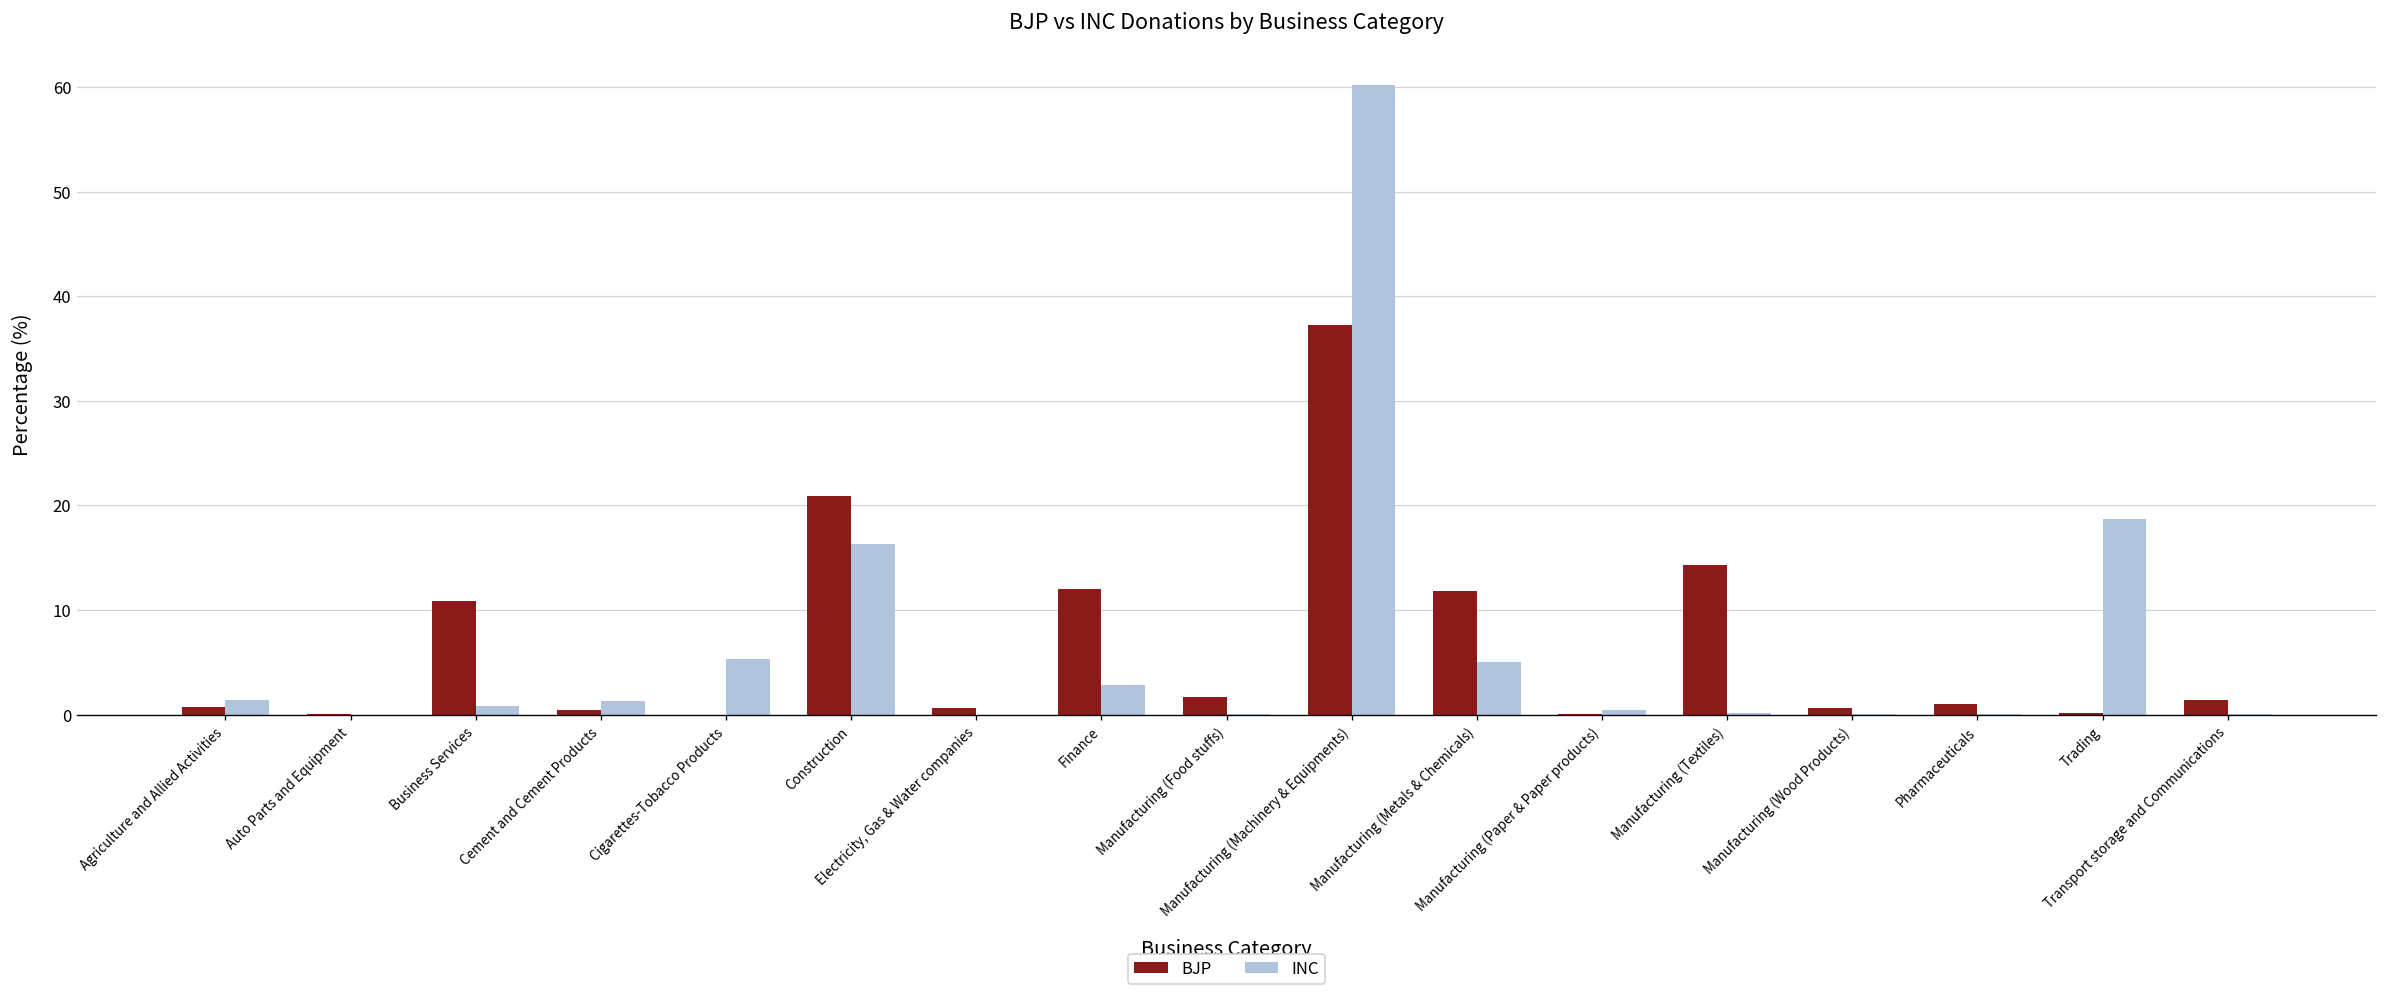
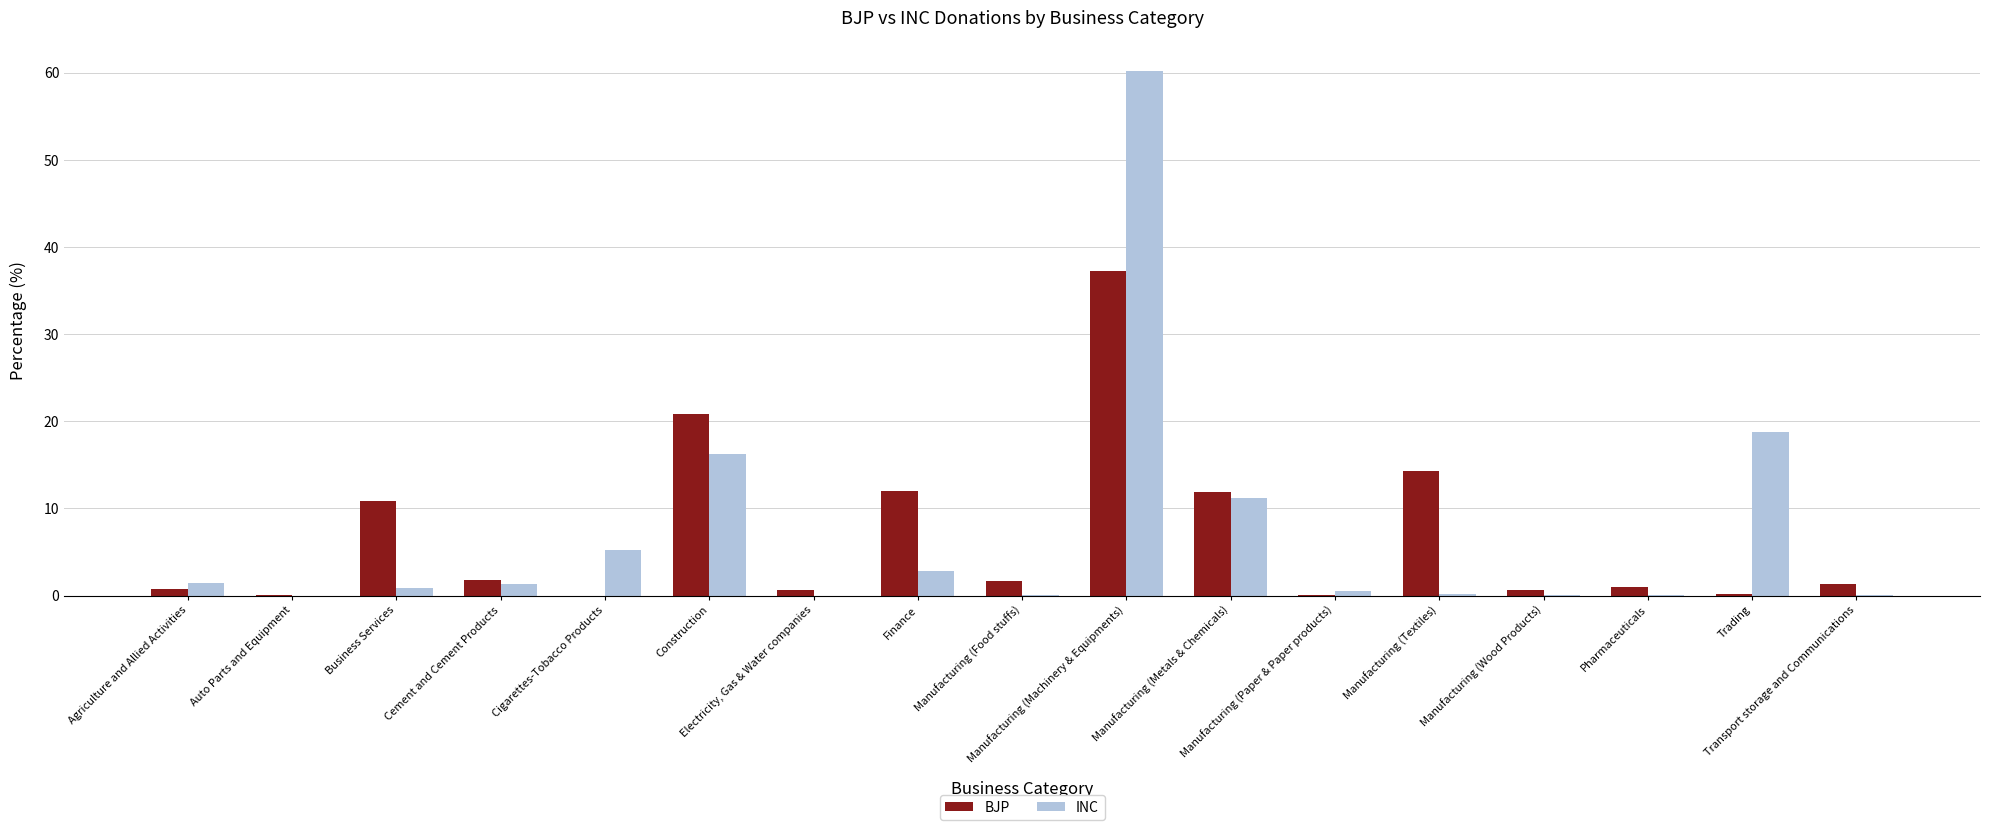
  {
    "BJP": {
      "Agriculture and Allied Activities": 1,
      "Business Services": 11,
-     "Cement and Cement Products": 0,
+     "Cement and Cement Products": 2,
      "Cigarettes-Tobacco Products": 0,
      "Construction": 21,
      "Electricity, Gas & Water companies": 1,
      "Finance": 12,
      "Manufacturing (Food stuffs)": 2,
      "Manufacturing (Machinery & Equipments)": 37,
      "Manufacturing (Metals & Chemicals)": 12,
      "Manufacturing (Textiles)": 14,
      "Manufacturing (Wood Products)": 1,
      "Pharmaceuticals": 1,
      "Transport storage and Communications": 1
    },
    "INC": {
      "Agriculture and Allied Activities": 1,
      "Auto Parts and Equipment": 0,
      "Business Services": 1,
      "Cement and Cement Products": 1,
      "Cigarettes-Tobacco Products": 5,
      "Construction": 16,
      "Electricity, Gas & Water companies": 0,
      "Finance": 3,
      "Manufacturing (Machinery & Equipments)": 60,
-     "Manufacturing (Metals & Chemicals)": 5,
+     "Manufacturing (Metals & Chemicals)": 11,
      "Manufacturing (Paper & Paper products)": 0,
      "Trading": 19
    }
  }
